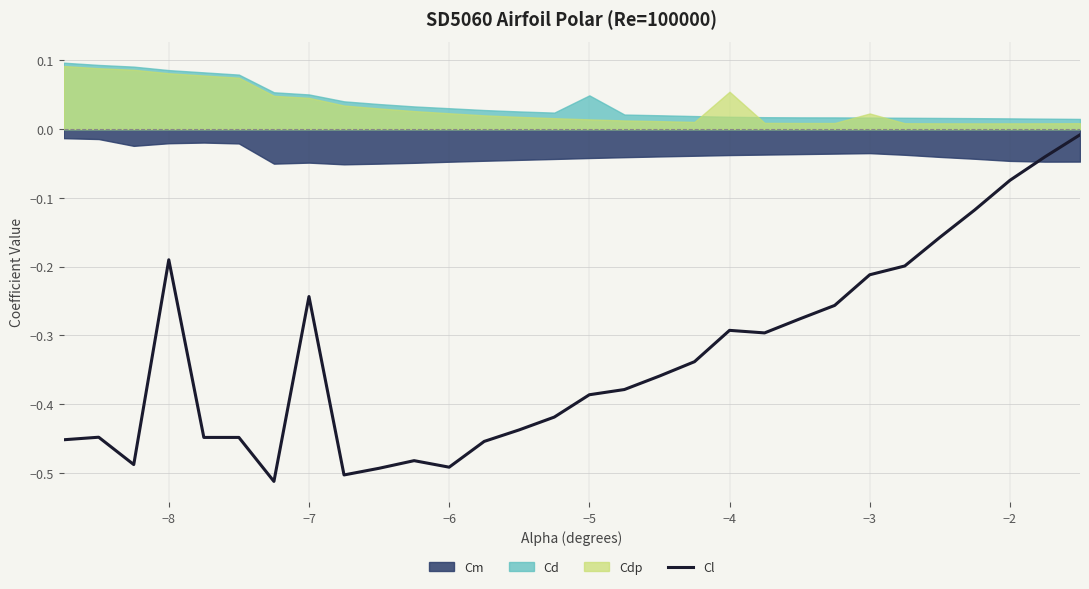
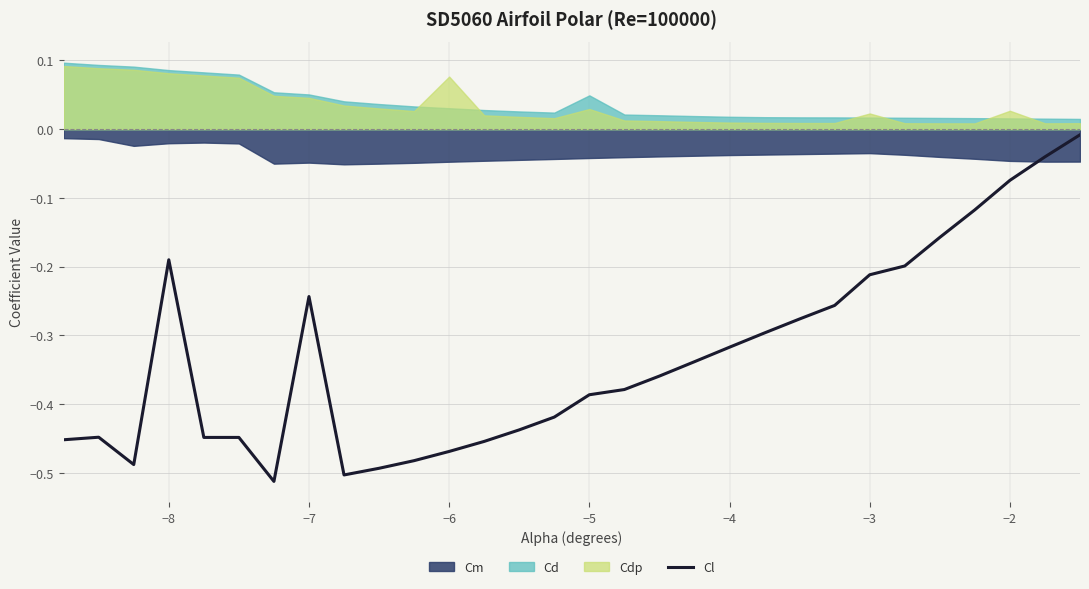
  {
    "Cl": {
      "−8": -0.19,
      "−7": -0.24,
-     "−6": -0.49,
+     "−6": -0.47,
      "−5": -0.39,
-     "−4": -0.29,
+     "−4": -0.32,
      "−3": -0.21,
      "−2": -0.07
    },
    "Cd": {
      "−8": 0.09,
      "−7": 0.05,
      "−6": 0.03,
      "−5": 0.05,
      "−4": 0.02,
      "−3": 0.02,
      "−2": 0.02
    },
    "Cdp": {
      "−8": 0.08,
      "−7": 0.05,
-     "−6": 0.02,
-     "−5": 0.01,
-     "−4": 0.05,
+     "−6": 0.08,
+     "−5": 0.03,
+     "−4": 0.01,
      "−3": 0.02,
-     "−2": 0.01
+     "−2": 0.03
    }
  }
